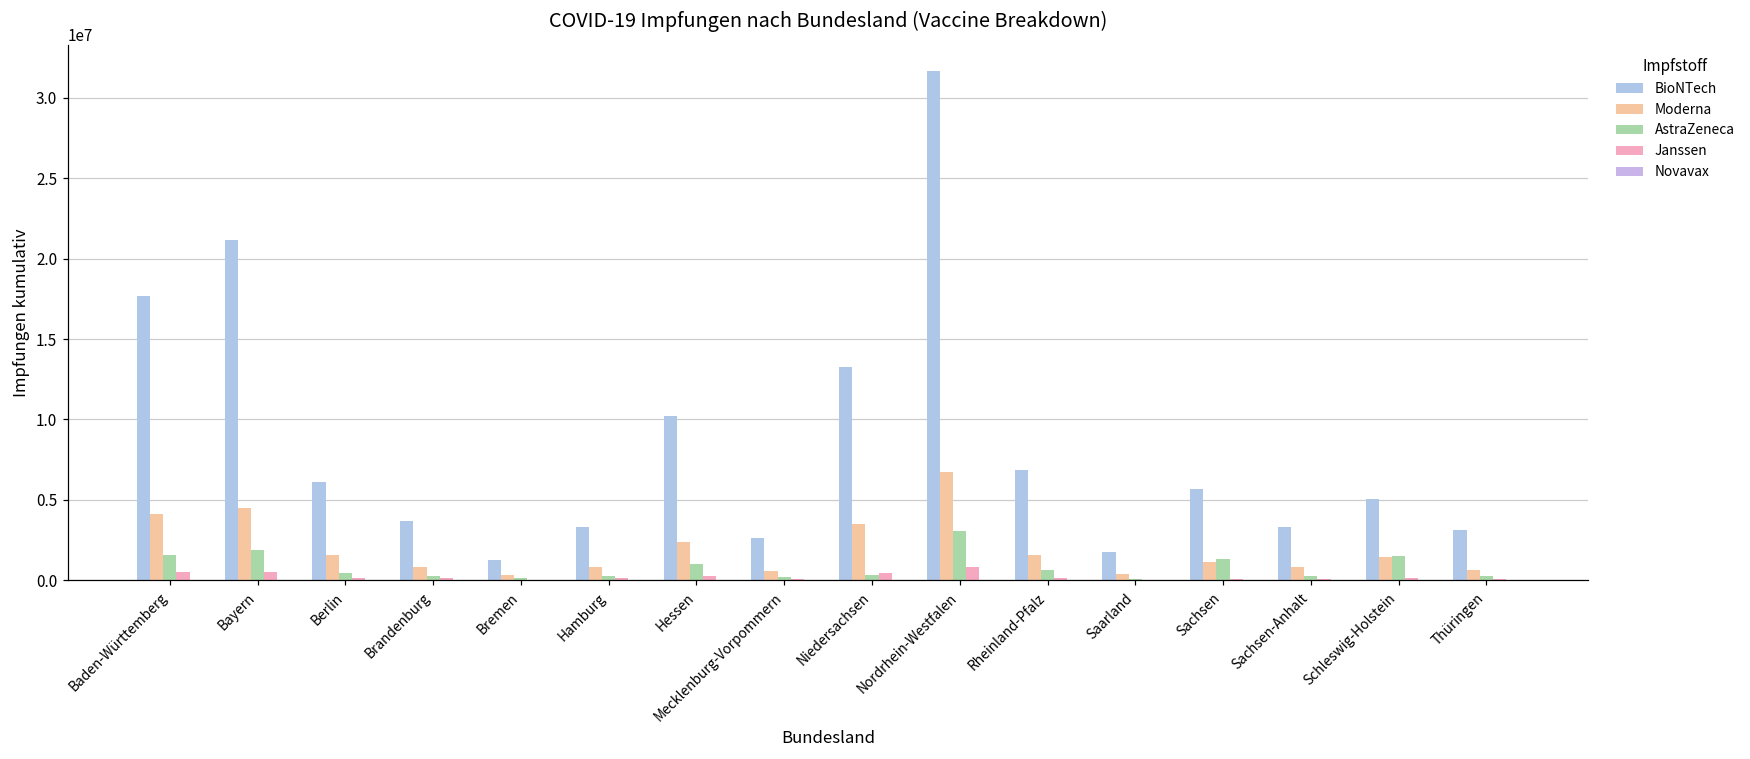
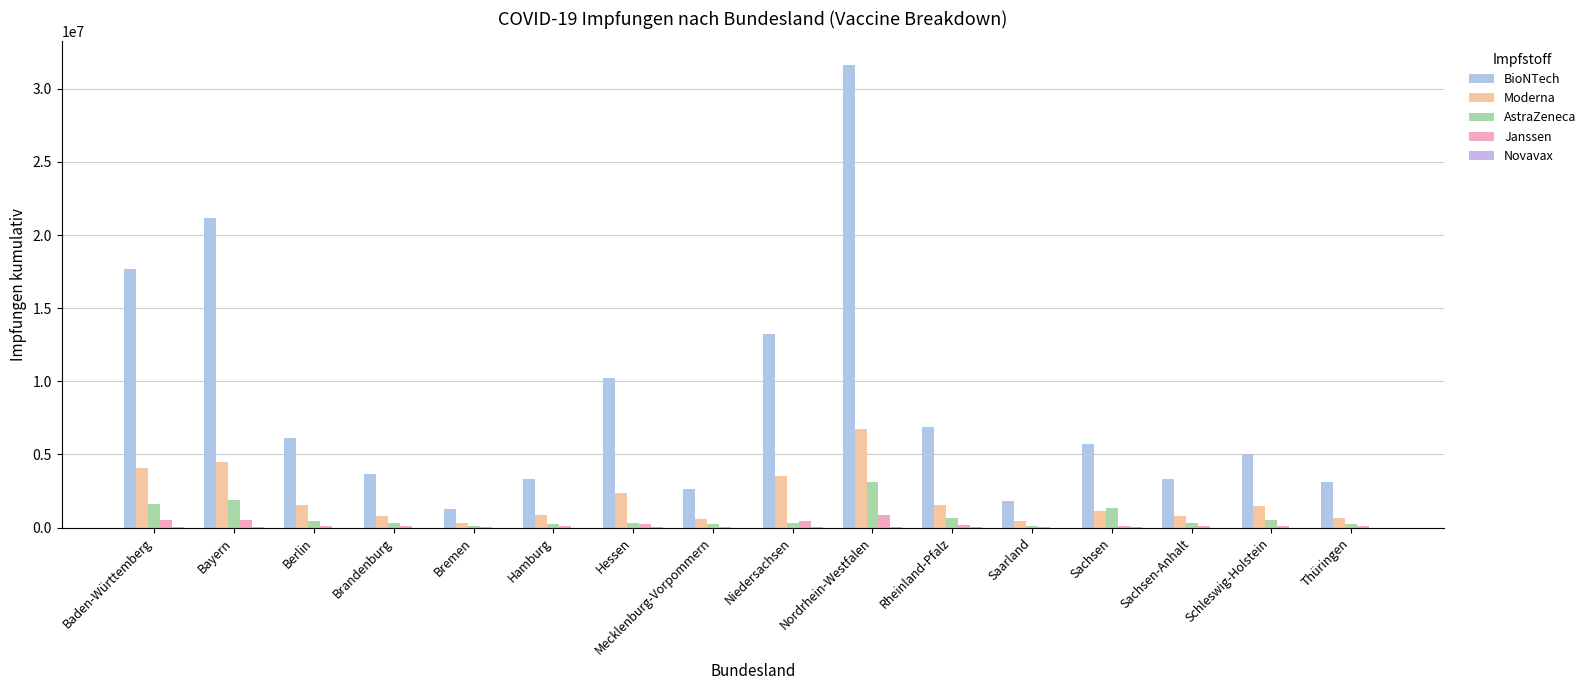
  {
    "AstraZeneca": {
      "Baden-Württemberg": 1600000,
      "Bayern": 1900000,
      "Berlin": 500000,
      "Brandenburg": 300000,
      "Hamburg": 200000,
-     "Hessen": 1000000,
+     "Hessen": 300000,
      "Mecklenburg-Vorpommern": 200000,
      "Niedersachsen": 300000,
      "Nordrhein-Westfalen": 3100000,
      "Rheinland-Pfalz": 600000,
      "Sachsen": 1300000,
      "Sachsen-Anhalt": 300000,
-     "Schleswig-Holstein": 1500000,
+     "Schleswig-Holstein": 500000,
      "Thüringen": 200000
    }
  }
